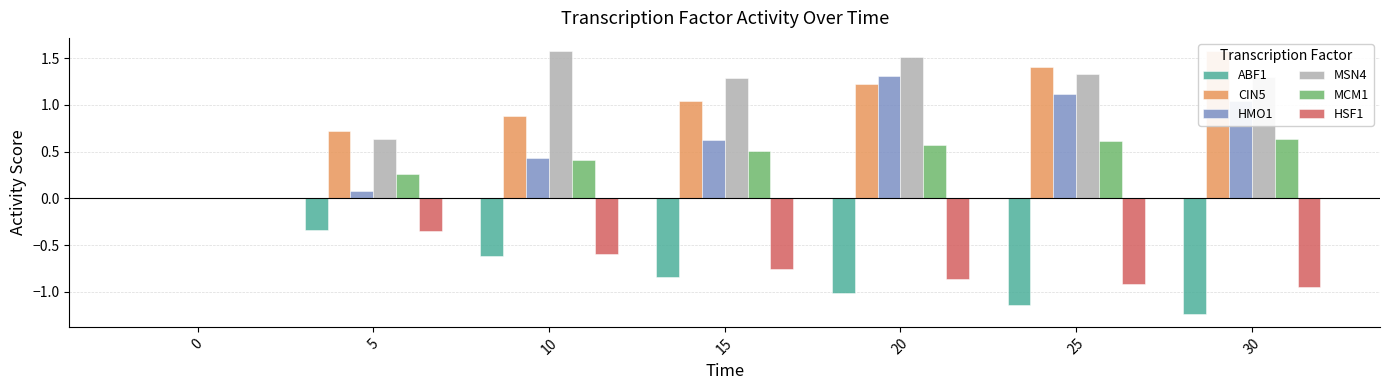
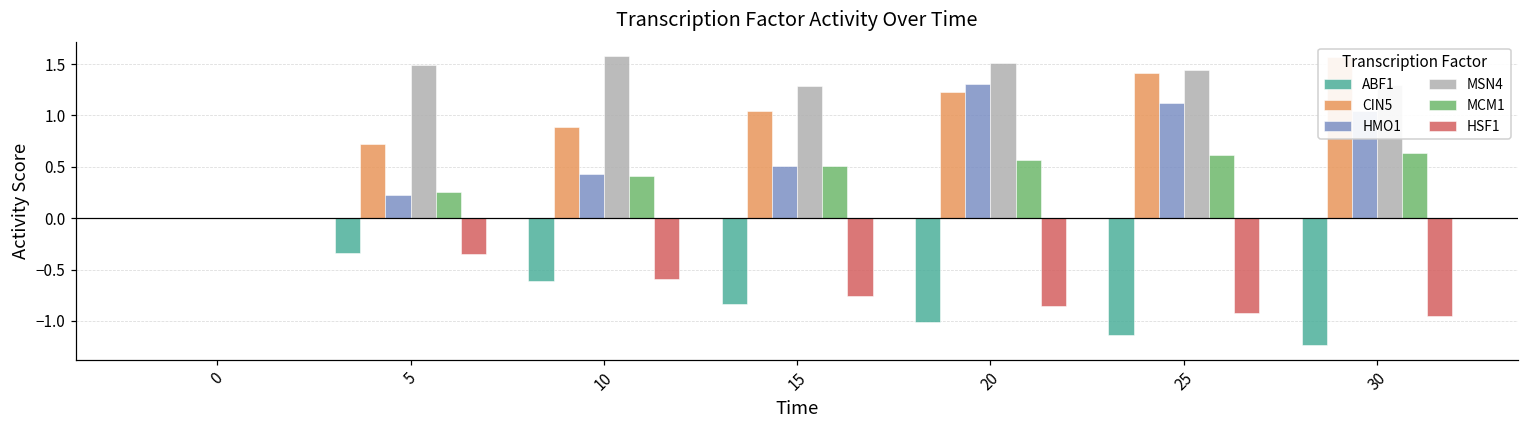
  {
    "HMO1": {
      "0": 0.0,
-     "5": 0.1,
+     "5": 0.2,
      "10": 0.4,
-     "15": 0.6,
+     "15": 0.5,
      "20": 1.3,
      "25": 1.1
    },
    "MSN4": {
      "0": 0.0,
-     "5": 0.6,
+     "5": 1.5,
      "10": 1.6,
      "15": 1.3,
      "20": 1.5,
-     "25": 1.3
+     "25": 1.4
    }
  }
